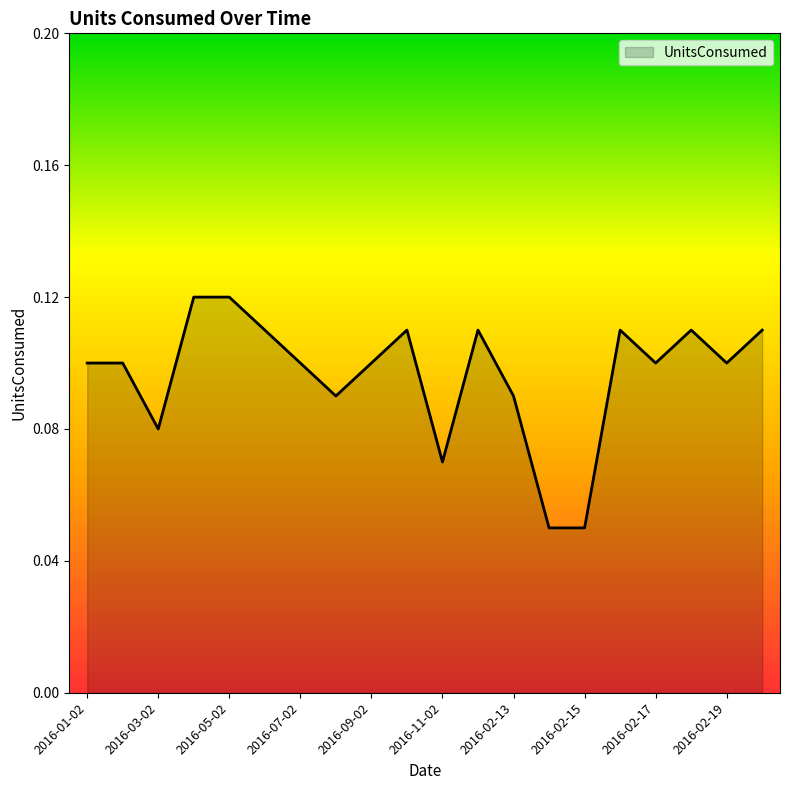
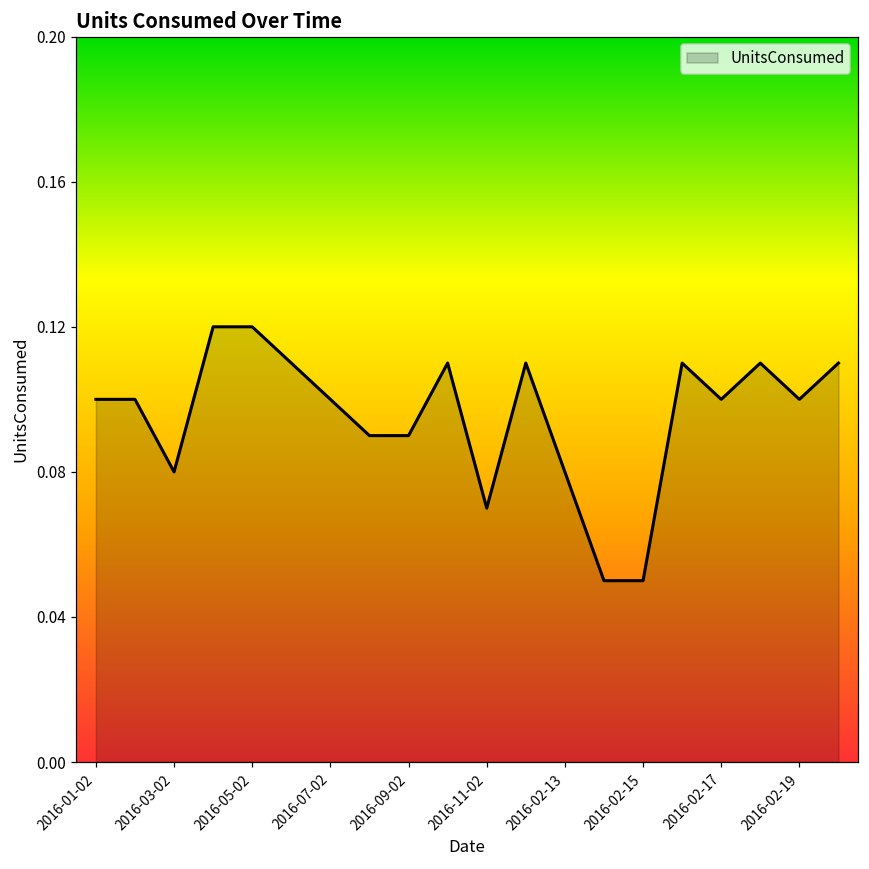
  {
    "2016-01-02": 0.10,
    "2016-03-02": 0.08,
    "2016-05-02": 0.12,
    "2016-07-02": 0.10,
-   "2016-09-02": 0.10,
+   "2016-09-02": 0.09,
    "2016-11-02": 0.07,
-   "2016-02-13": 0.09,
+   "2016-02-13": 0.08,
    "2016-02-15": 0.05,
    "2016-02-17": 0.10,
    "2016-02-19": 0.10
  }
